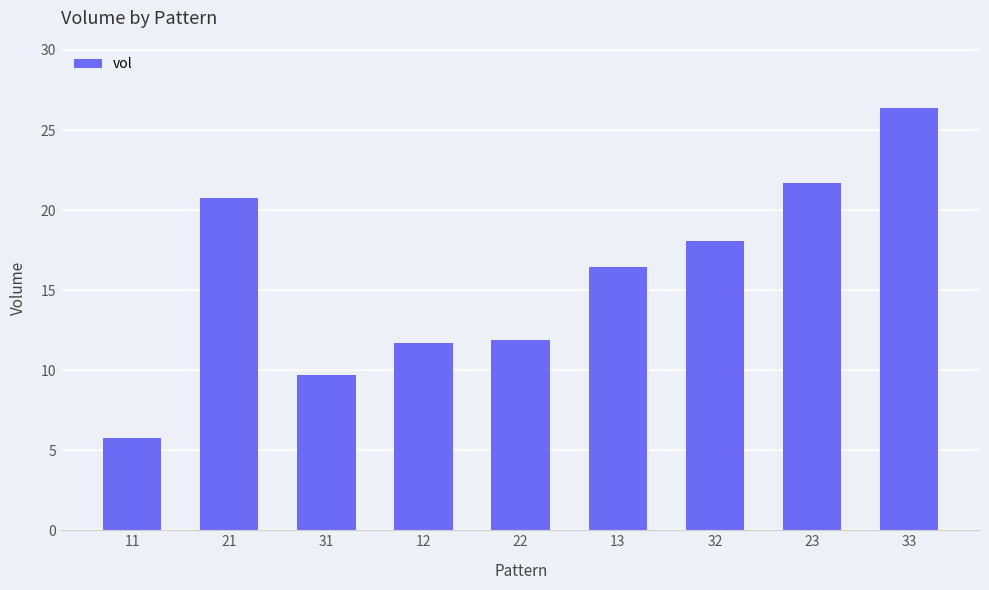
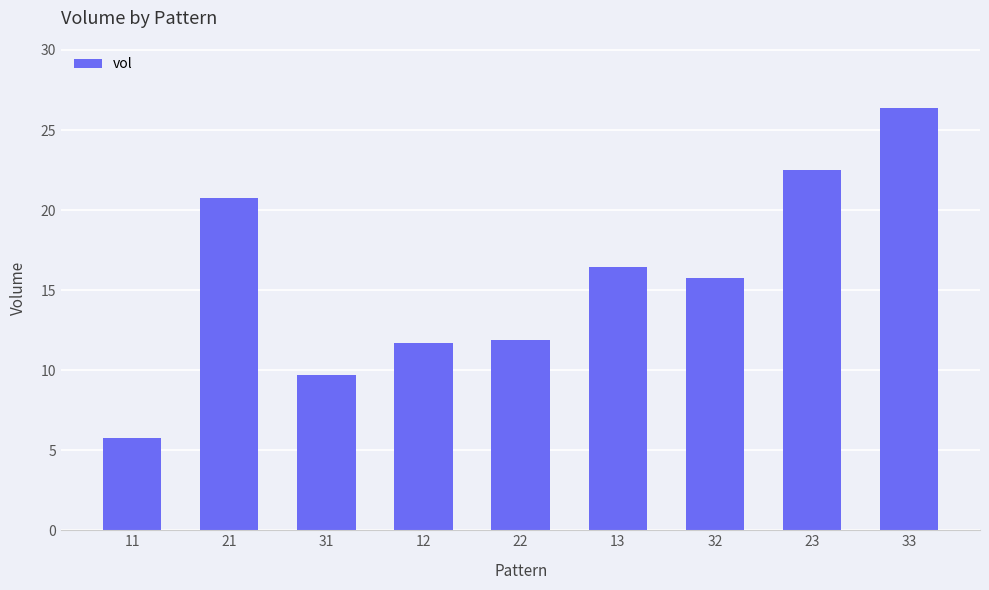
  {
    "11": 5.7,
    "21": 20.8,
    "31": 9.7,
    "12": 11.7,
    "22": 11.9,
    "13": 16.5,
-   "32": 18.1,
-   "23": 21.7,
+   "32": 15.8,
+   "23": 22.5,
    "33": 26.4
  }
